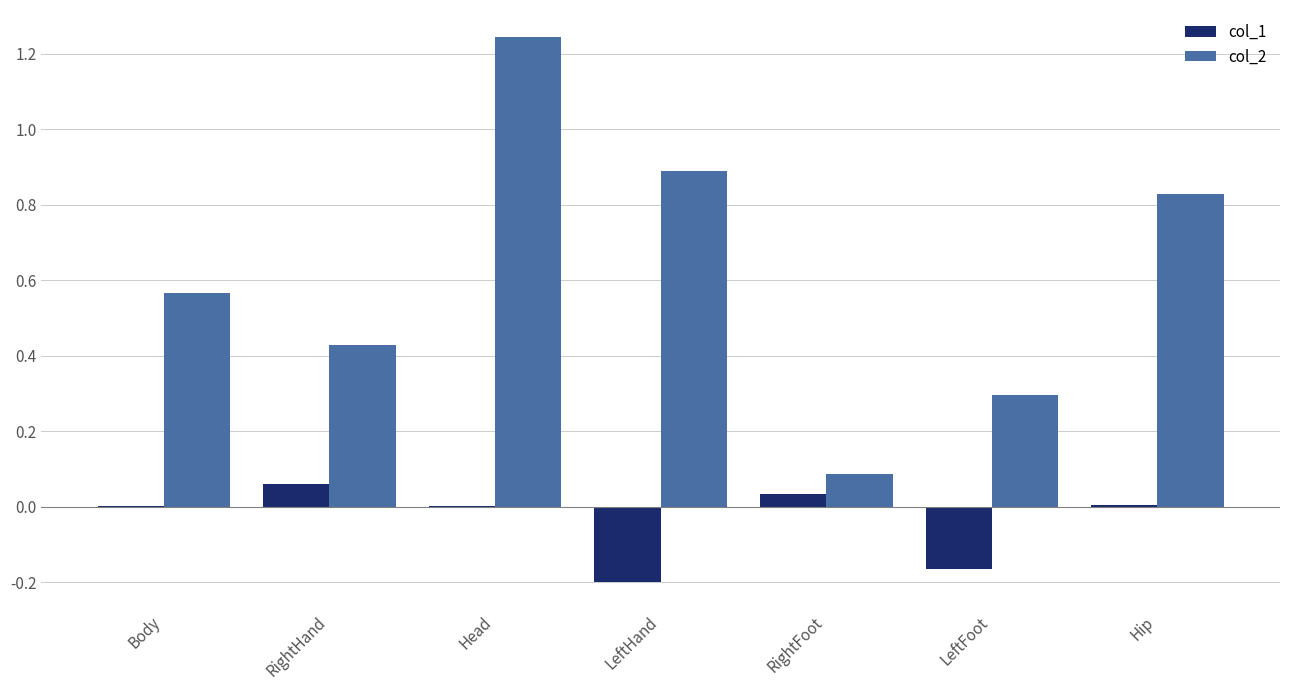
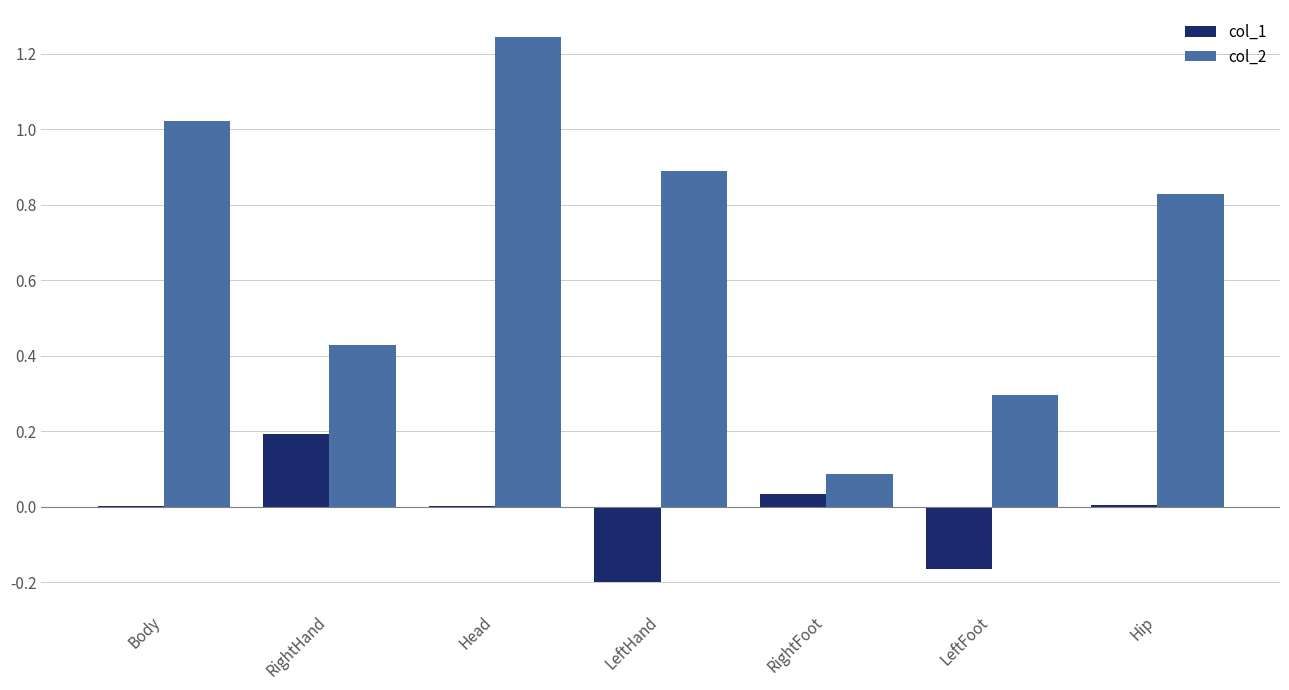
  {
    "col_1": {
-     "RightHand": 0.06,
+     "RightHand": 0.19,
      "LeftHand": -0.20,
      "RightFoot": 0.03,
      "LeftFoot": -0.16
    },
    "col_2": {
-     "Body": 0.57,
+     "Body": 1.02,
      "RightHand": 0.43,
      "Head": 1.24,
      "LeftHand": 0.89,
      "RightFoot": 0.09,
      "LeftFoot": 0.30,
      "Hip": 0.83
    }
  }
